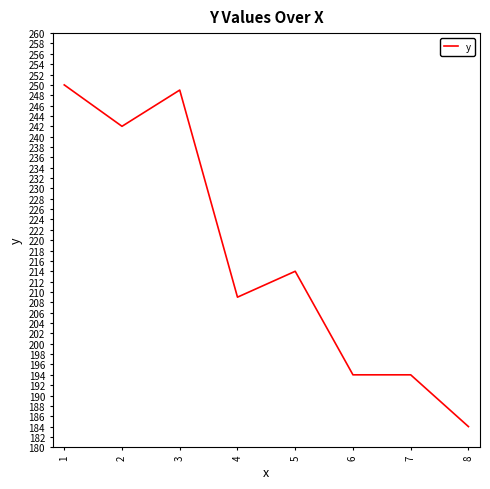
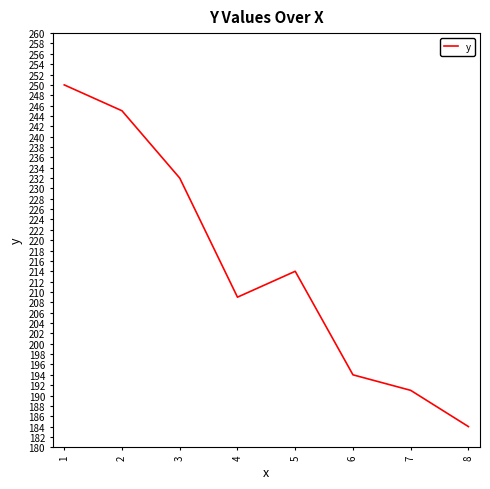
  {
    "1": 250,
-   "2": 242,
-   "3": 249,
+   "2": 245,
+   "3": 232,
    "4": 209,
    "5": 214,
    "6": 194,
-   "7": 194,
+   "7": 191,
    "8": 184
  }
